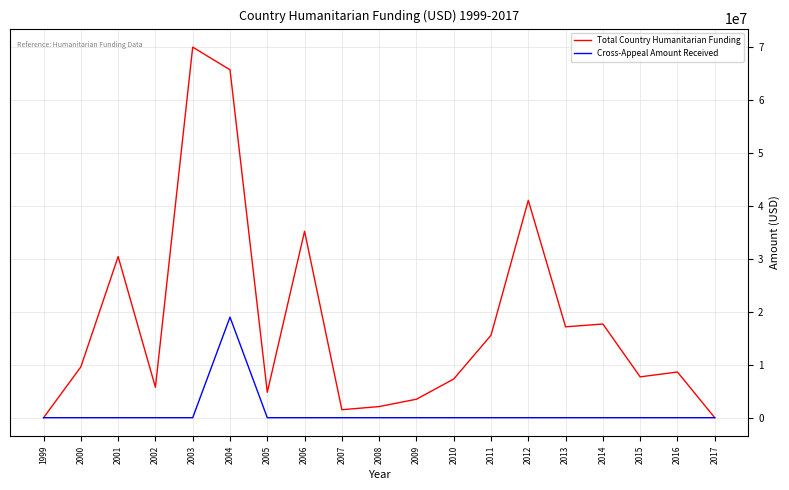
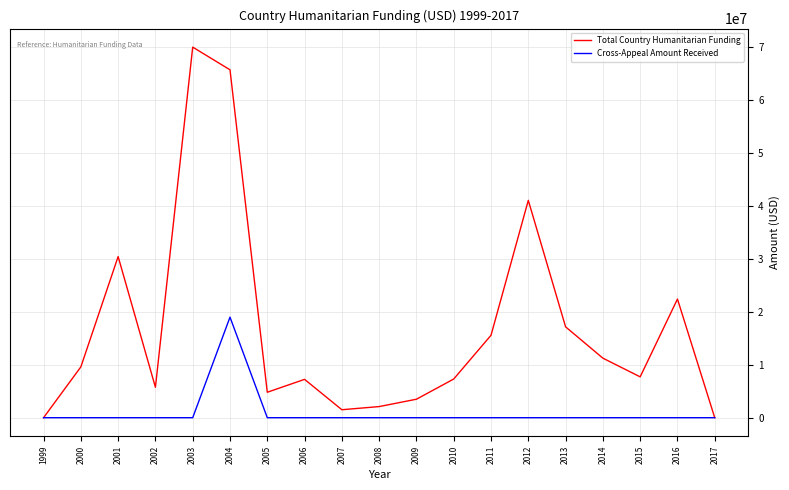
  {
    "Total Country Humanitarian Funding": {
      "2000": 10000000,
      "2001": 30000000,
      "2002": 6000000,
      "2003": 70000000,
      "2004": 66000000,
      "2005": 5000000,
-     "2006": 35000000,
+     "2006": 7000000,
      "2007": 2000000,
      "2008": 2000000,
      "2009": 3000000,
      "2010": 7000000,
      "2011": 16000000,
      "2012": 41000000,
      "2013": 17000000,
-     "2014": 18000000,
+     "2014": 11000000,
      "2015": 8000000,
-     "2016": 9000000
+     "2016": 22000000
    },
    "Cross-Appeal Amount Received": {
      "2000": 0,
      "2001": 0,
      "2002": 0,
      "2003": 0,
      "2004": 19000000,
      "2005": 0,
      "2006": 0,
      "2007": 0,
      "2008": 0,
      "2009": 0,
      "2010": 0,
      "2011": 0,
      "2012": 0,
      "2013": 0,
      "2014": 0,
      "2015": 0,
      "2016": 0
    }
  }
